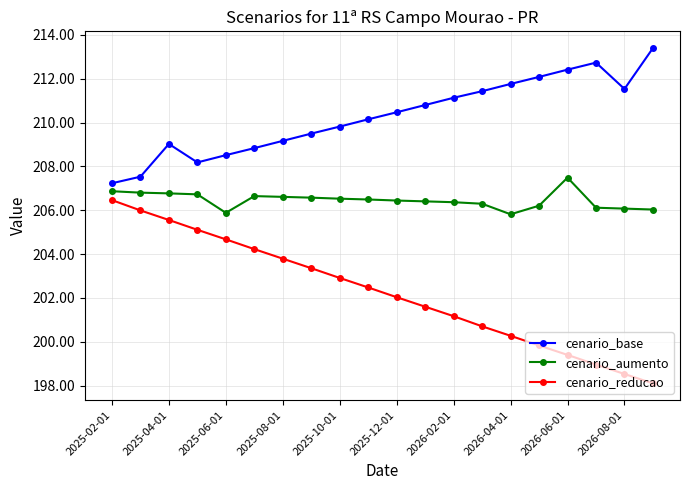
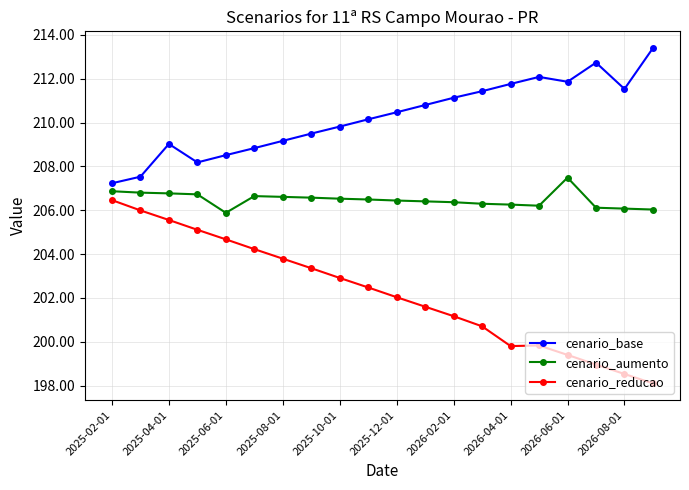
  {
    "cenario_base": {
      "2025-02-01": 207.2,
      "2025-04-01": 209.0,
      "2025-06-01": 208.5,
      "2025-08-01": 209.2,
      "2025-10-01": 209.8,
      "2025-12-01": 210.5,
      "2026-02-01": 211.1,
      "2026-04-01": 211.8,
-     "2026-06-01": 212.4,
+     "2026-06-01": 211.9,
      "2026-08-01": 211.5
    },
    "cenario_aumento": {
      "2025-02-01": 206.9,
      "2025-04-01": 206.8,
      "2025-06-01": 205.9,
      "2025-08-01": 206.6,
      "2025-10-01": 206.5,
      "2025-12-01": 206.4,
      "2026-02-01": 206.4,
-     "2026-04-01": 205.8,
+     "2026-04-01": 206.3,
      "2026-06-01": 207.5,
      "2026-08-01": 206.1
    },
    "cenario_reducao": {
      "2025-02-01": 206.5,
      "2025-04-01": 205.6,
      "2025-06-01": 204.7,
      "2025-08-01": 203.8,
      "2025-10-01": 202.9,
      "2025-12-01": 202.0,
      "2026-02-01": 201.2,
-     "2026-04-01": 200.3
+     "2026-04-01": 199.8
    }
  }
